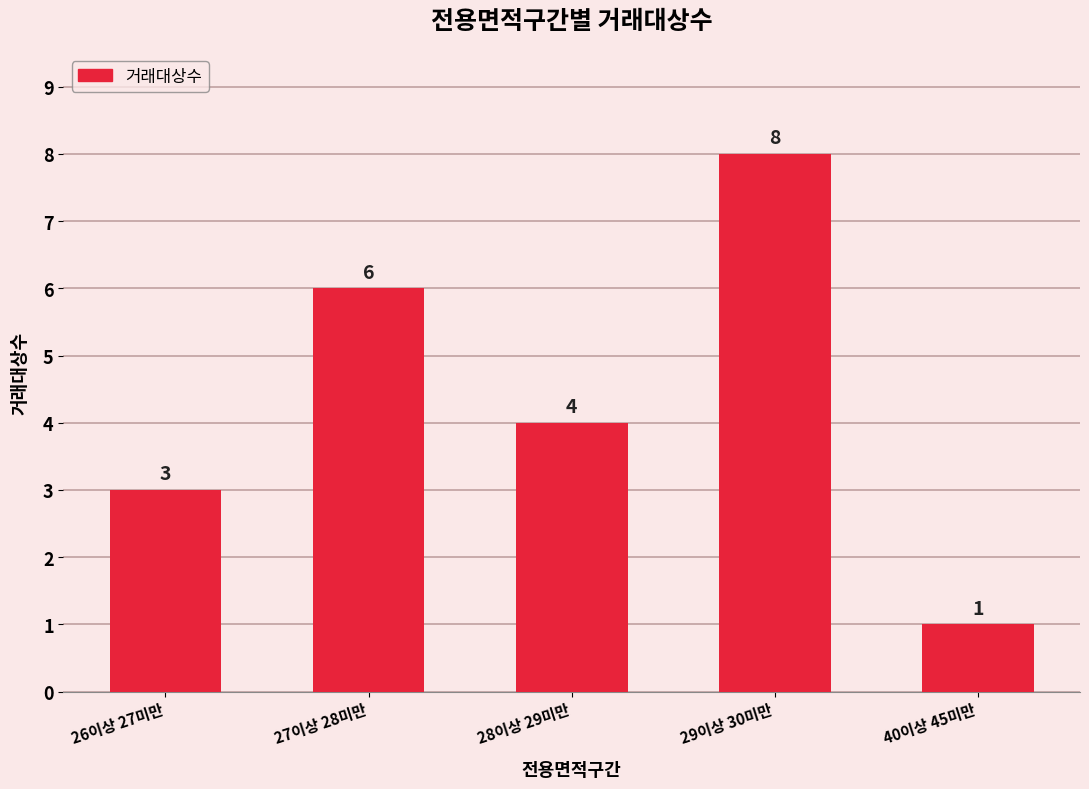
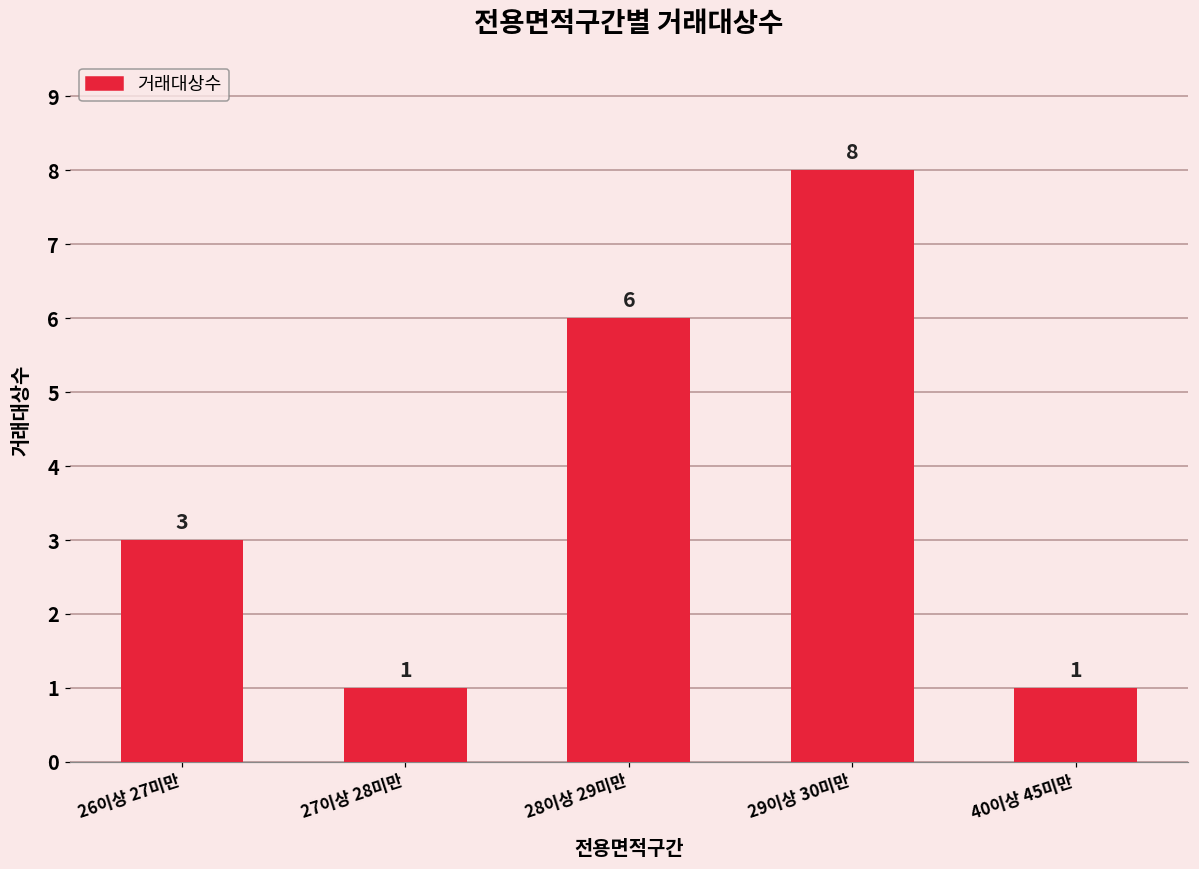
  {
    "26이상 27미만": 3,
-   "27이상 28미만": 6,
-   "28이상 29미만": 4,
+   "27이상 28미만": 1,
+   "28이상 29미만": 6,
    "29이상 30미만": 8,
    "40이상 45미만": 1
  }
